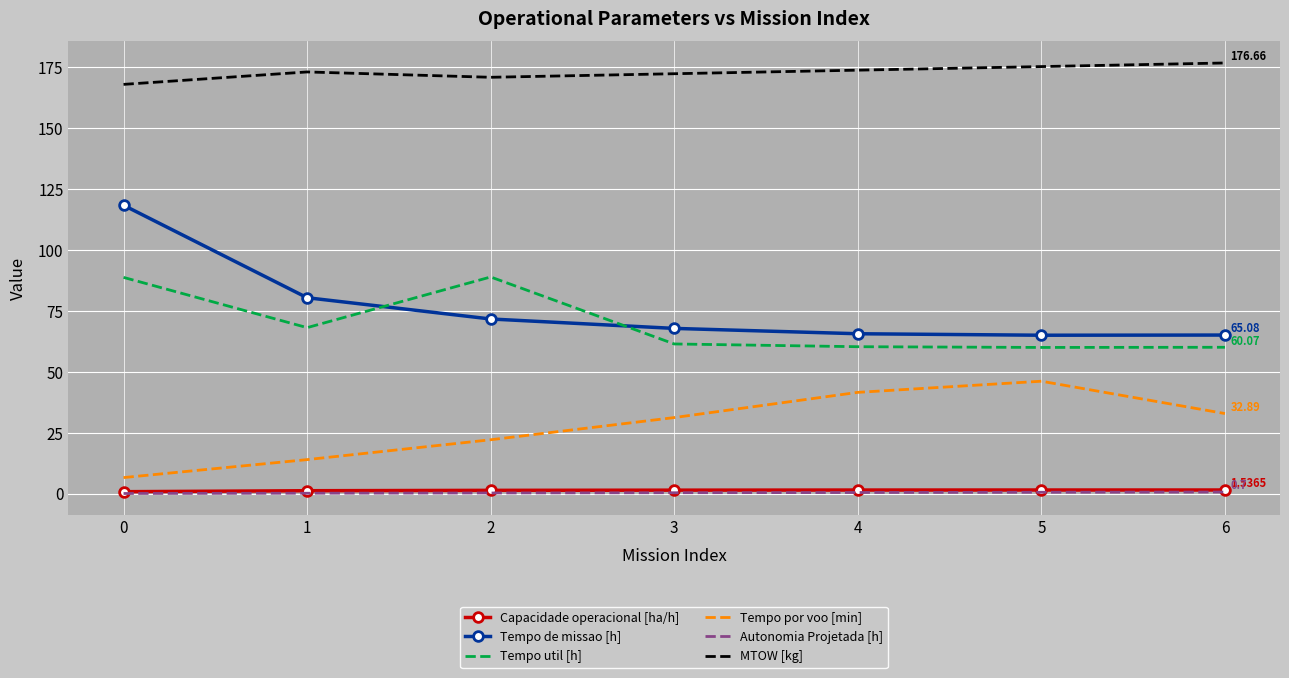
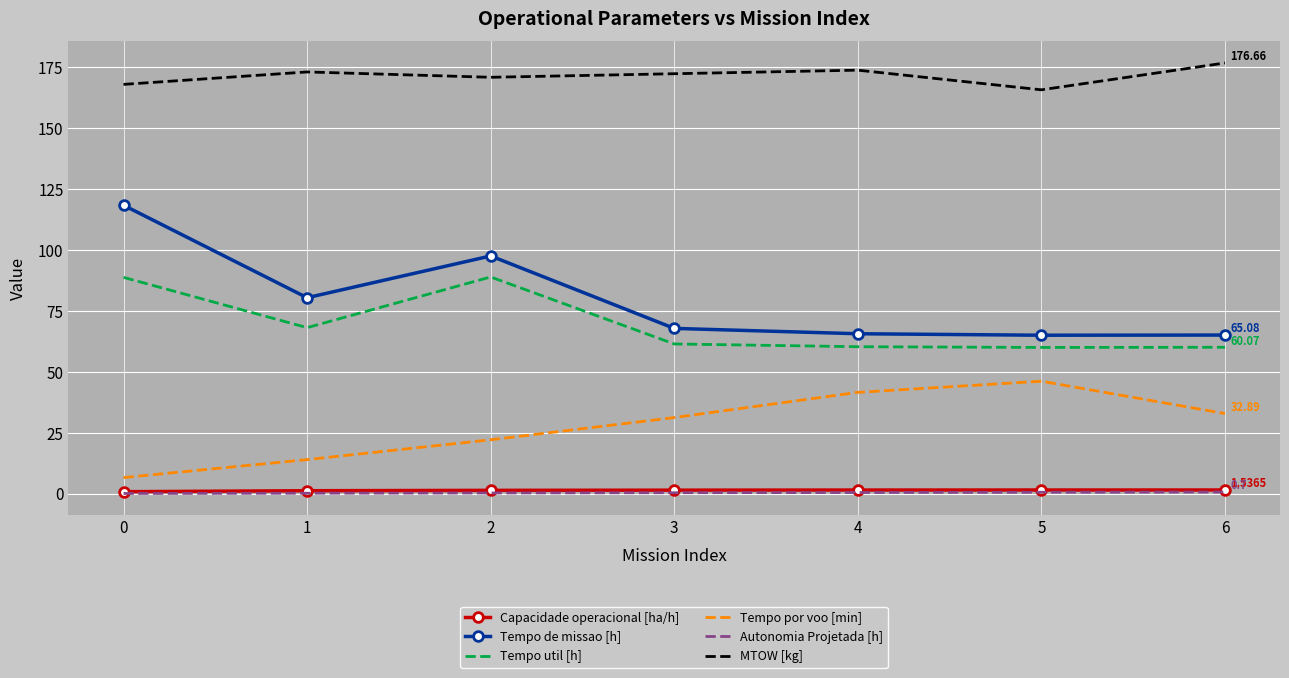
  {
    "Capacidade operacional [ha/h]": {
      "1": 1,
      "2": 1,
      "3": 1
    },
    "Tempo de missao [h]": {
      "0": 118,
      "1": 80,
-     "2": 72,
+     "2": 98,
      "3": 68,
      "4": 66,
      "5": 65
    },
    "Tempo util [h]": {
      "6": 60.07
    },
    "Tempo por voo [min]": {
      "6": 32.89
    },
    "Autonomia Projetada [h]": {
      "1": 0,
      "2": 0,
      "3": 0
    },
    "MTOW [kg]": {
      "0": 168,
      "1": 173,
      "2": 171,
      "3": 172,
      "4": 174,
-     "5": 175
+     "5": 166
    }
  }
